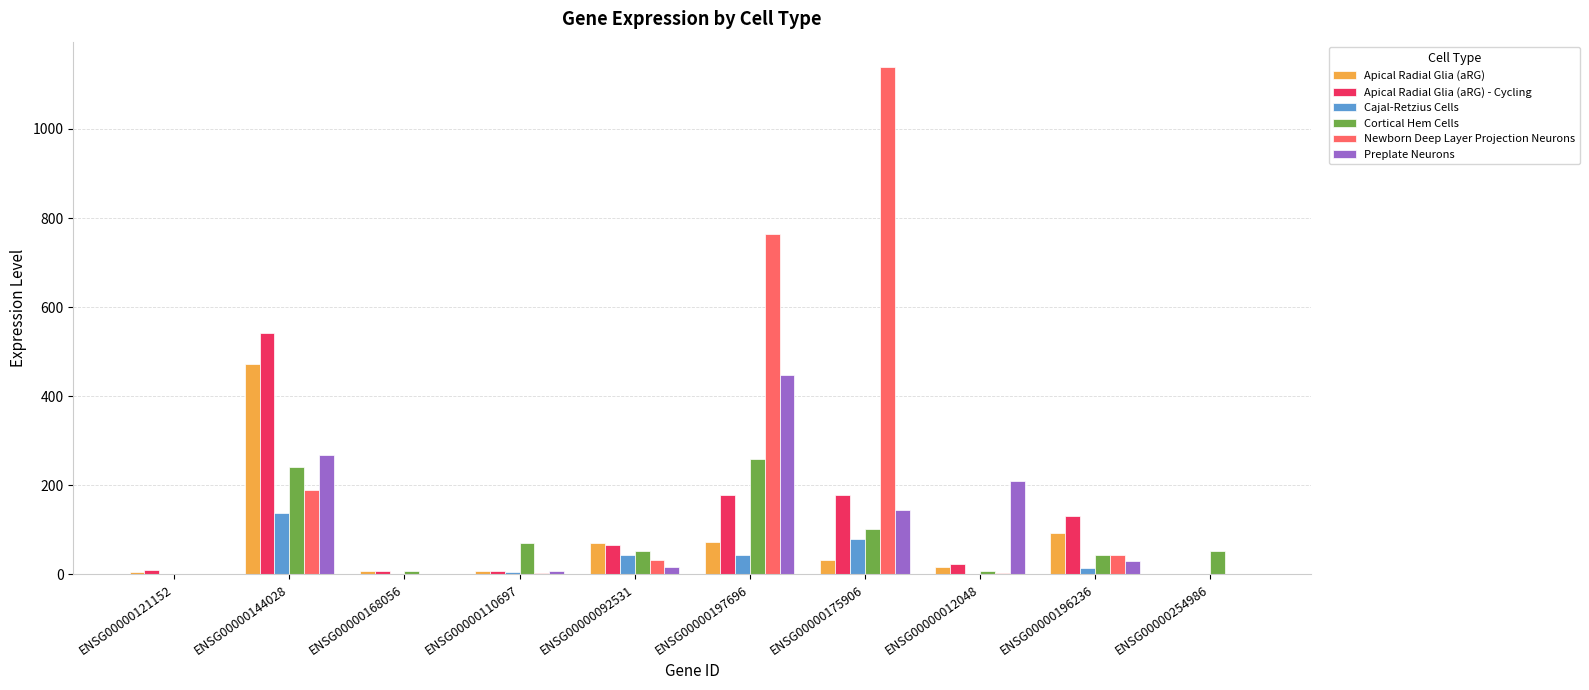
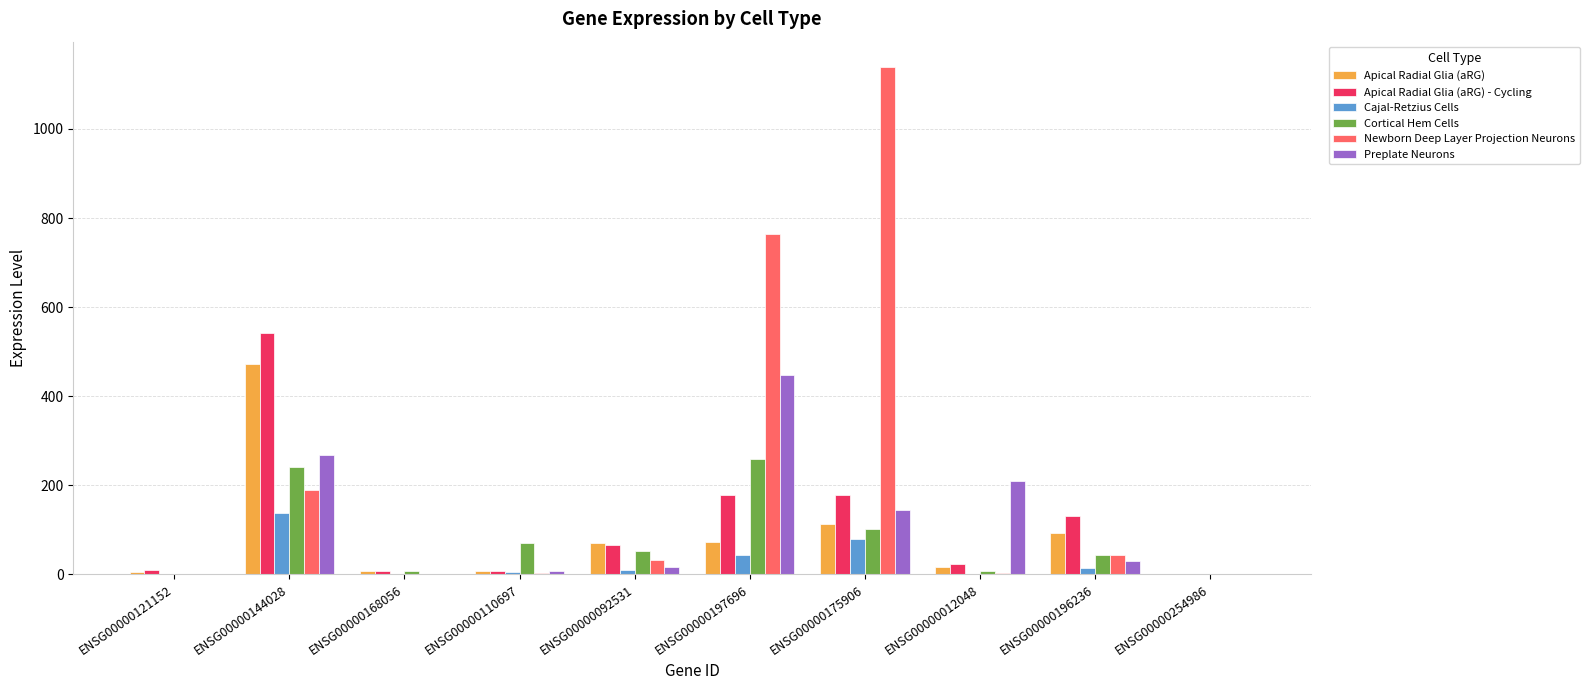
  {
    "Apical Radial Glia (aRG)": {
      "ENSG00000144028": 470,
      "ENSG00000168056": 10,
      "ENSG00000110697": 10,
      "ENSG00000092531": 70,
      "ENSG00000197696": 70,
-     "ENSG00000175906": 30,
+     "ENSG00000175906": 110,
      "ENSG00000012048": 20,
      "ENSG00000196236": 90,
      "ENSG00000254986": 0
    },
    "Cajal-Retzius Cells": {
      "ENSG00000144028": 140,
      "ENSG00000110697": 10,
-     "ENSG00000092531": 40,
+     "ENSG00000092531": 10,
      "ENSG00000197696": 40,
      "ENSG00000175906": 80,
      "ENSG00000196236": 10,
      "ENSG00000254986": 0
    },
    "Cortical Hem Cells": {
      "ENSG00000144028": 240,
      "ENSG00000168056": 10,
      "ENSG00000110697": 70,
      "ENSG00000092531": 50,
      "ENSG00000197696": 260,
      "ENSG00000175906": 100,
      "ENSG00000012048": 10,
      "ENSG00000196236": 40,
-     "ENSG00000254986": 50
+     "ENSG00000254986": 0
    },
    "Preplate Neurons": {
      "ENSG00000144028": 270,
      "ENSG00000110697": 10,
      "ENSG00000092531": 20,
      "ENSG00000197696": 450,
      "ENSG00000175906": 150,
      "ENSG00000012048": 210,
      "ENSG00000196236": 30
    }
  }
